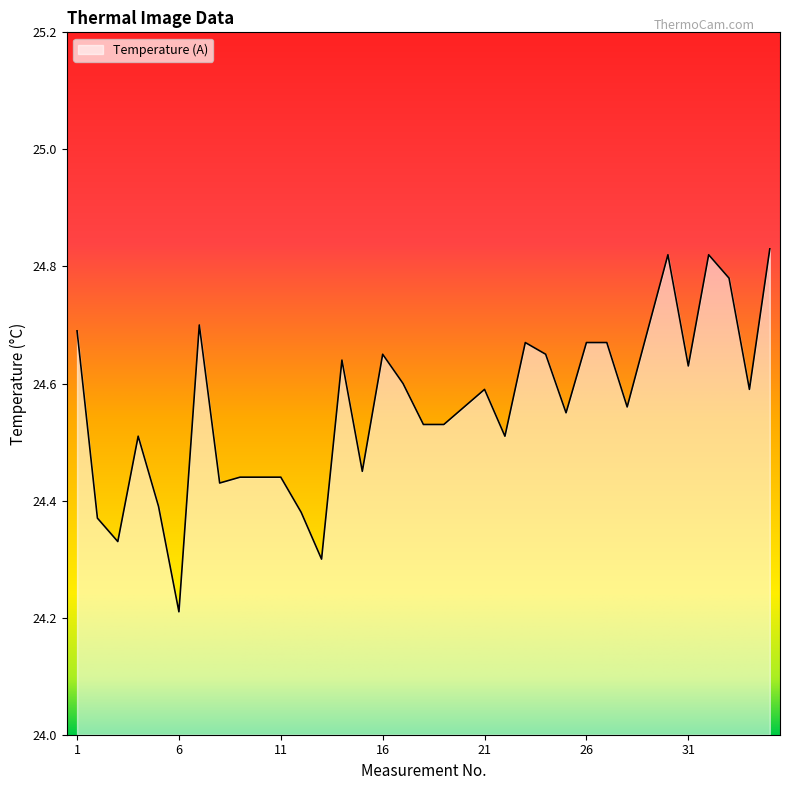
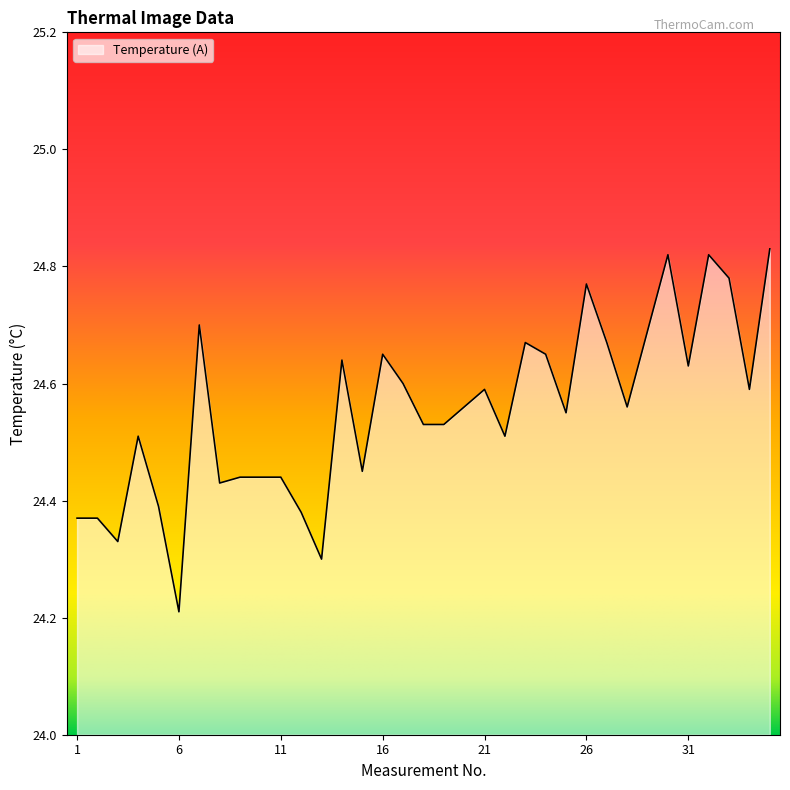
  {
-   "1": 24.69,
+   "1": 24.37,
    "6": 24.21,
    "11": 24.44,
    "16": 24.65,
    "21": 24.59,
-   "26": 24.67,
+   "26": 24.77,
    "31": 24.63
  }
